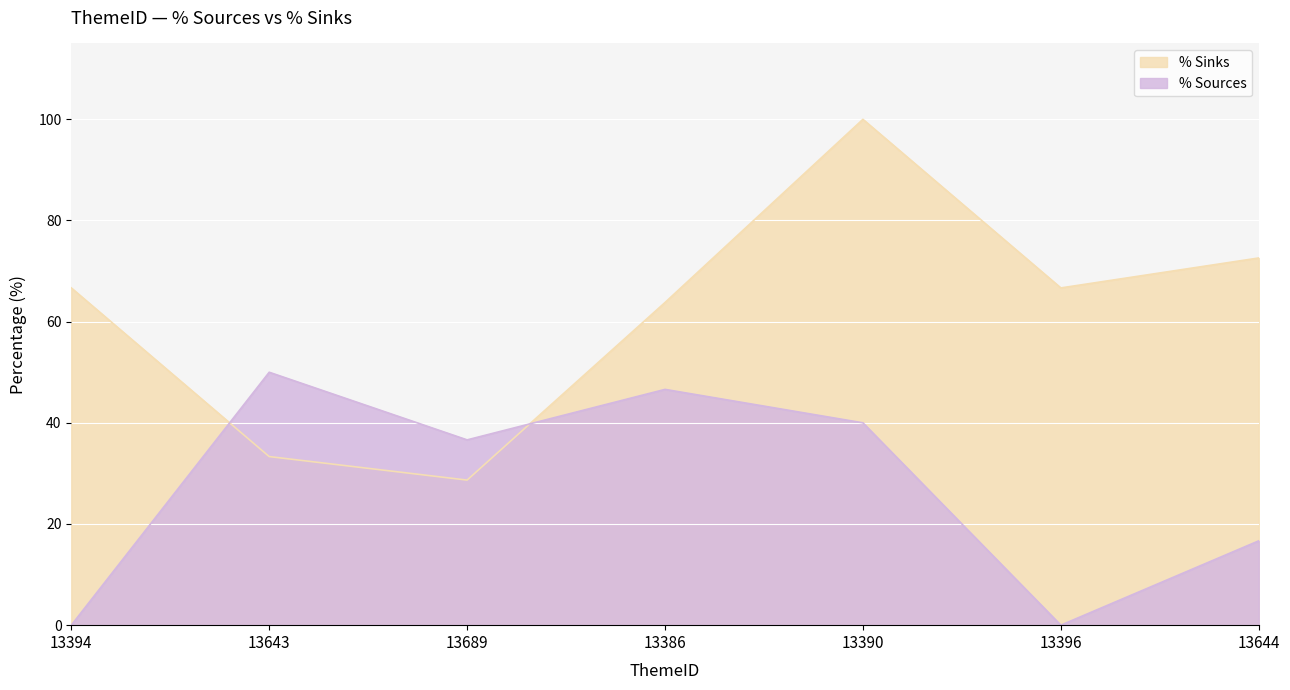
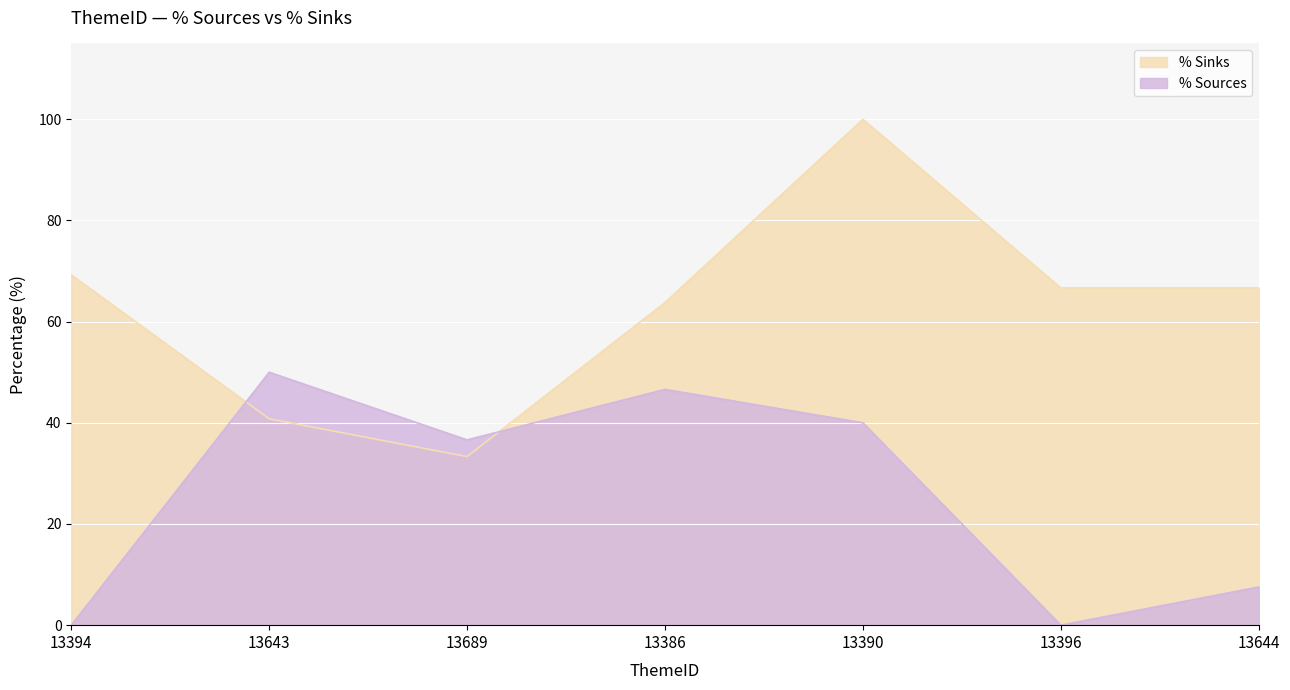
  {
    "% Sinks": {
-     "13394": 67,
-     "13643": 33,
-     "13689": 29,
+     "13394": 69,
+     "13643": 41,
+     "13689": 33,
      "13386": 64,
      "13390": 100,
      "13396": 67,
-     "13644": 73
+     "13644": 67
    },
    "% Sources": {
      "13394": 0,
      "13643": 50,
      "13689": 37,
      "13386": 47,
      "13390": 40,
      "13396": 0,
-     "13644": 17
+     "13644": 8
    }
  }
